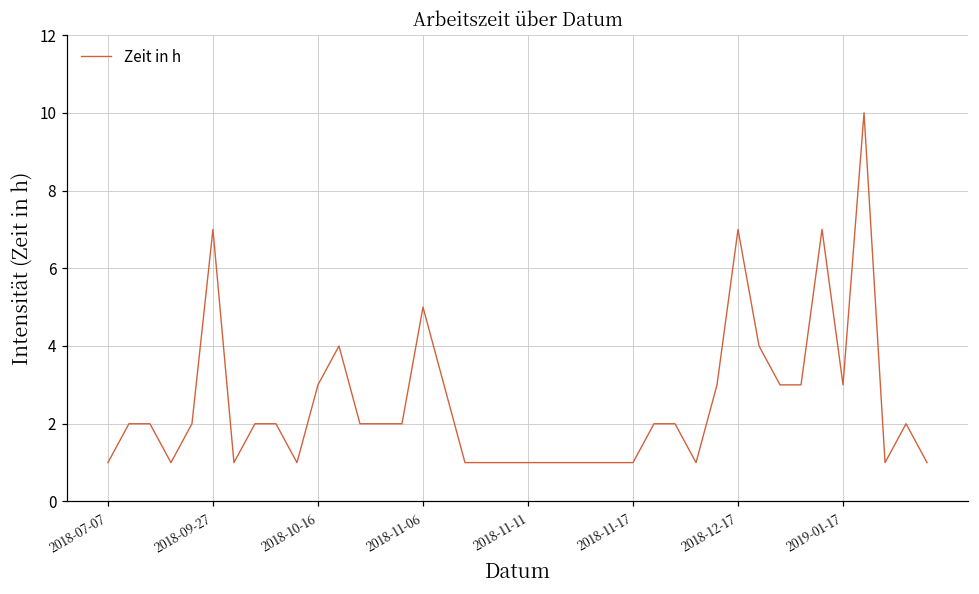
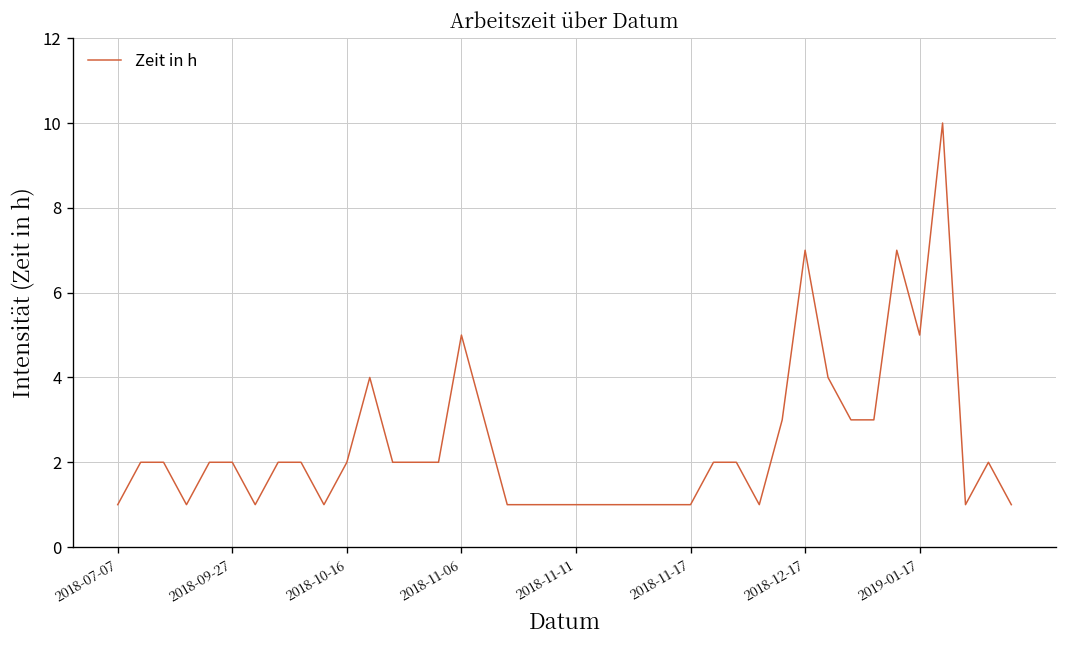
  {
    "2018-07-07": 1,
-   "2018-09-27": 7,
-   "2018-10-16": 3,
+   "2018-09-27": 2,
+   "2018-10-16": 2,
    "2018-11-06": 5,
    "2018-11-11": 1,
    "2018-11-17": 1,
    "2018-12-17": 7,
-   "2019-01-17": 3
+   "2019-01-17": 5
  }
